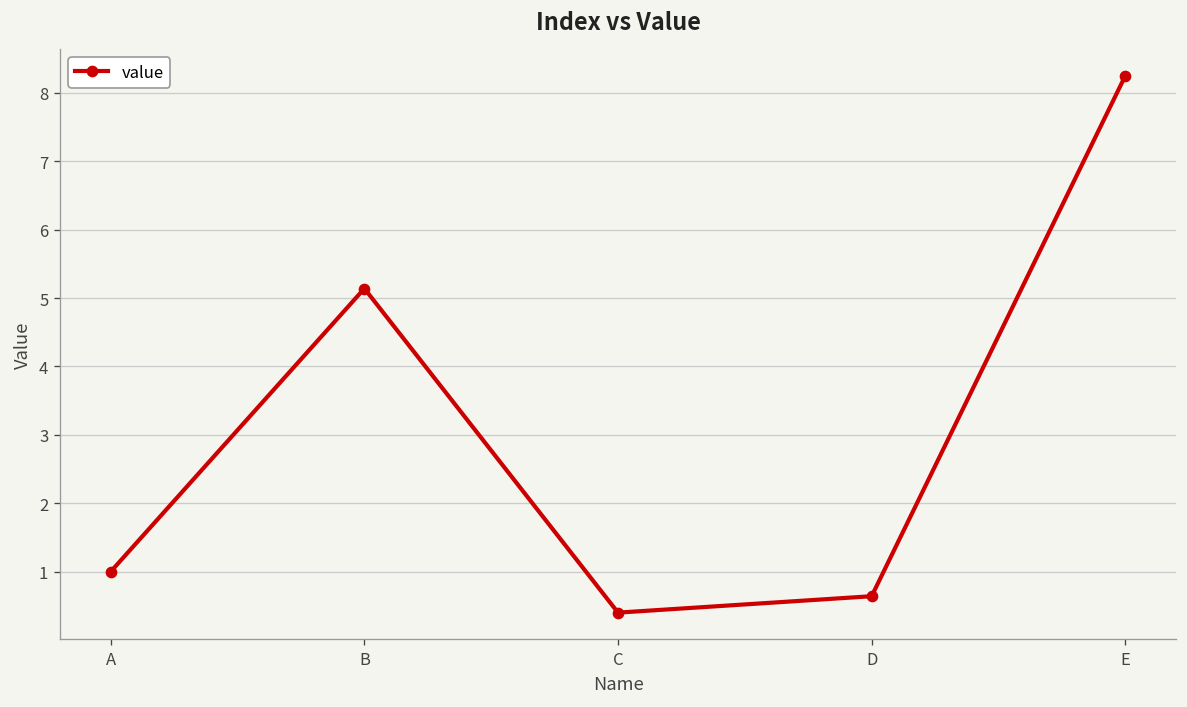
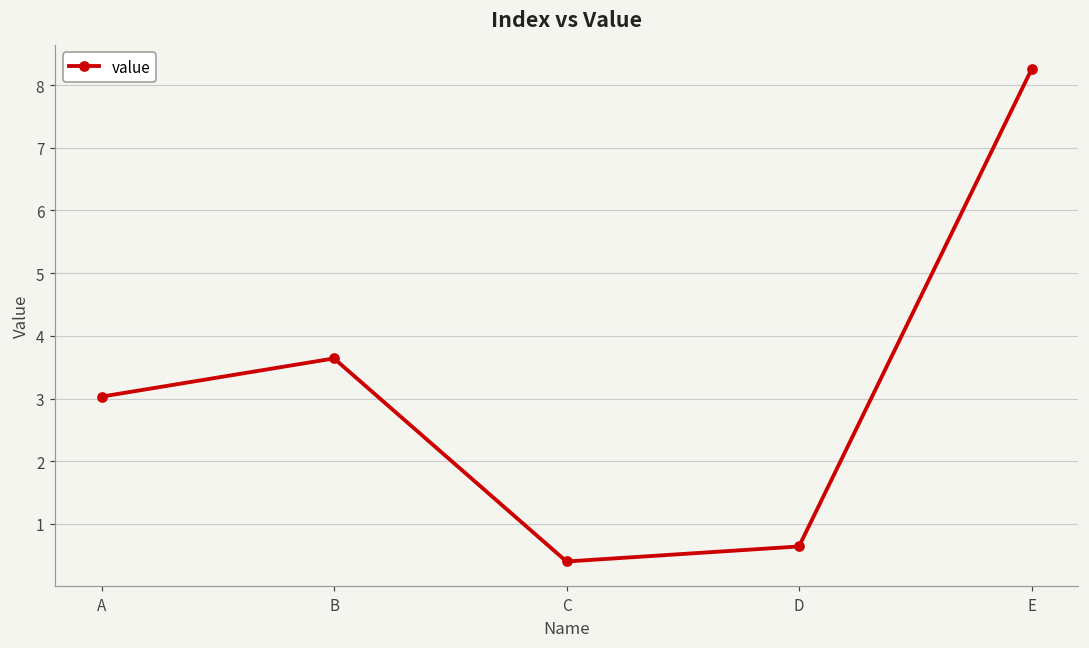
  {
-   "A": 1.0,
-   "B": 5.1,
+   "A": 3.0,
+   "B": 3.6,
    "C": 0.4,
    "D": 0.6,
    "E": 8.3
  }
